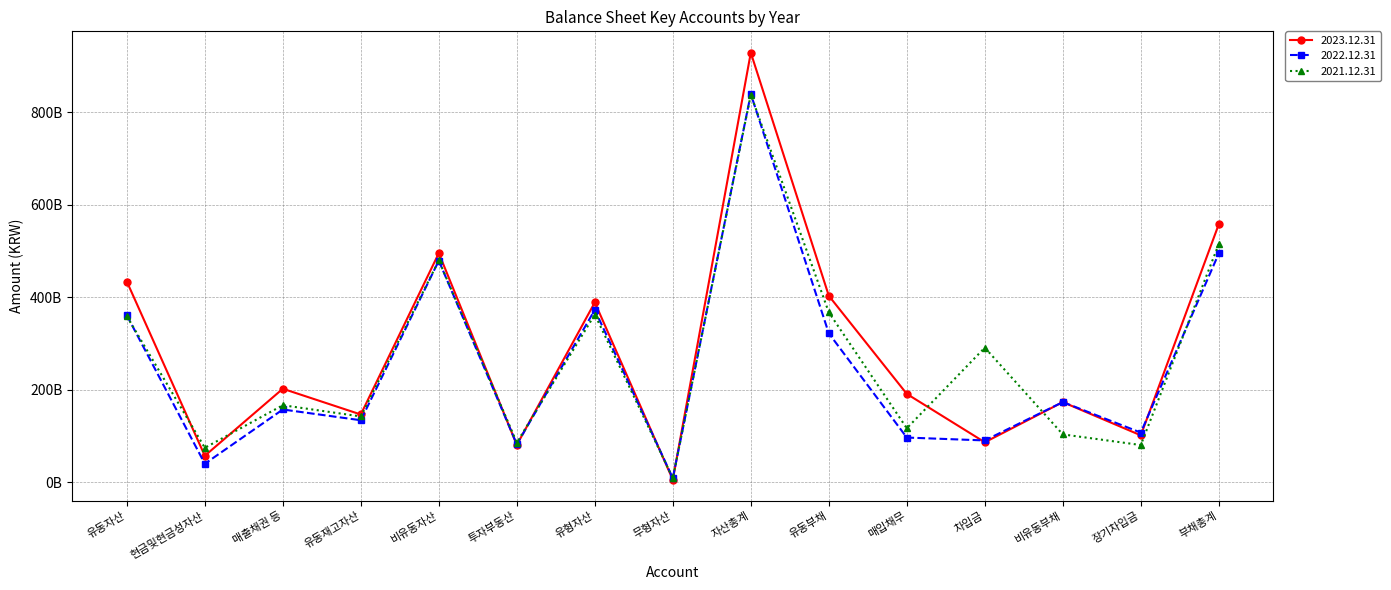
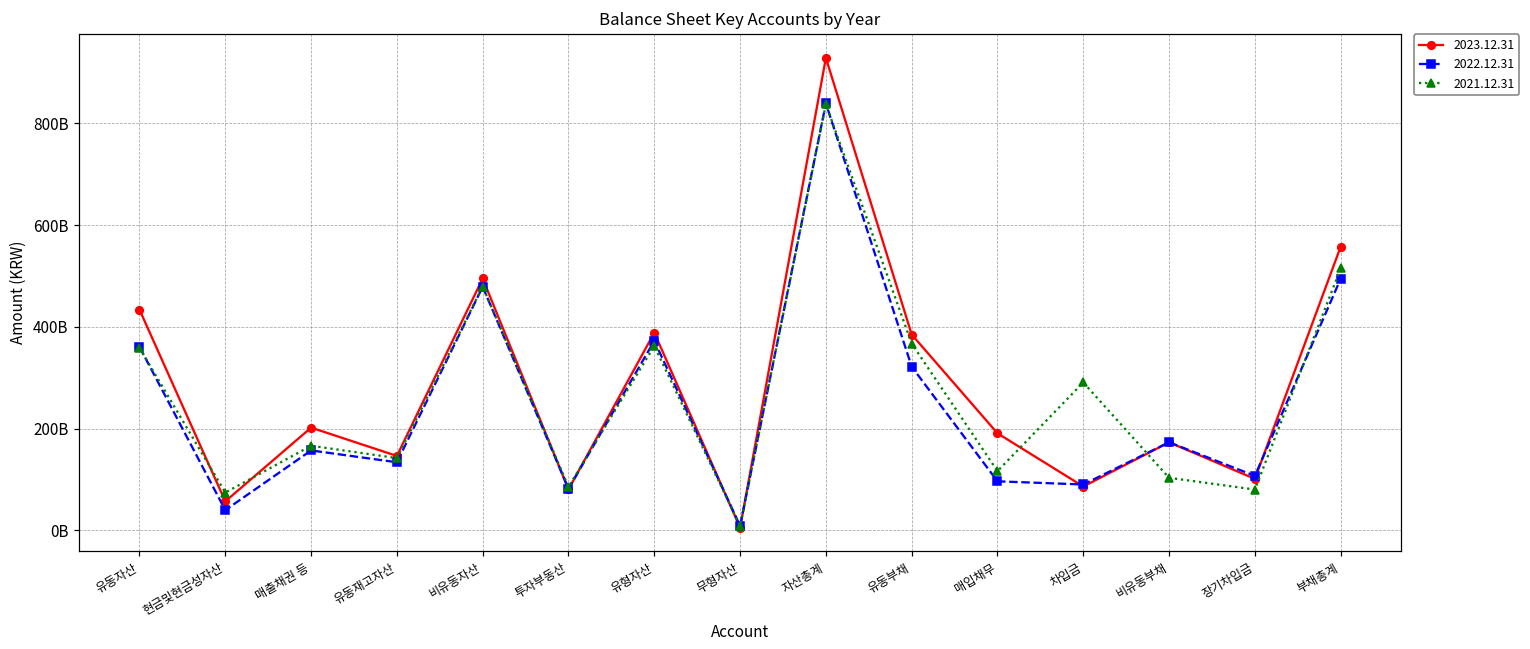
  {
    "2023.12.31": {
      "유동자산": 430000000000,
      "현금및현금성자산": 60000000000,
      "매출채권 등": 200000000000,
      "비유동자산": 500000000000,
      "유형자산": 390000000000,
      "자산총계": 930000000000,
-     "유동부채": 400000000000,
+     "유동부채": 380000000000,
      "매입채무": 190000000000,
      "장기차입금": 100000000000,
      "부채총계": 560000000000
    },
    "2022.12.31": {
      "현금및현금성자산": 40000000000,
      "매출채권 등": 160000000000,
      "유동재고자산": 130000000000,
      "유형자산": 370000000000,
      "유동부채": 320000000000,
      "매입채무": 100000000000,
      "장기차입금": 110000000000,
      "부채총계": 490000000000
    },
    "2021.12.31": {
      "현금및현금성자산": 70000000000,
      "매출채권 등": 170000000000,
      "유형자산": 360000000000,
      "유동부채": 370000000000,
      "매입채무": 120000000000,
      "차입금": 290000000000,
      "비유동부채": 100000000000,
      "장기차입금": 80000000000,
      "부채총계": 510000000000
    }
  }
